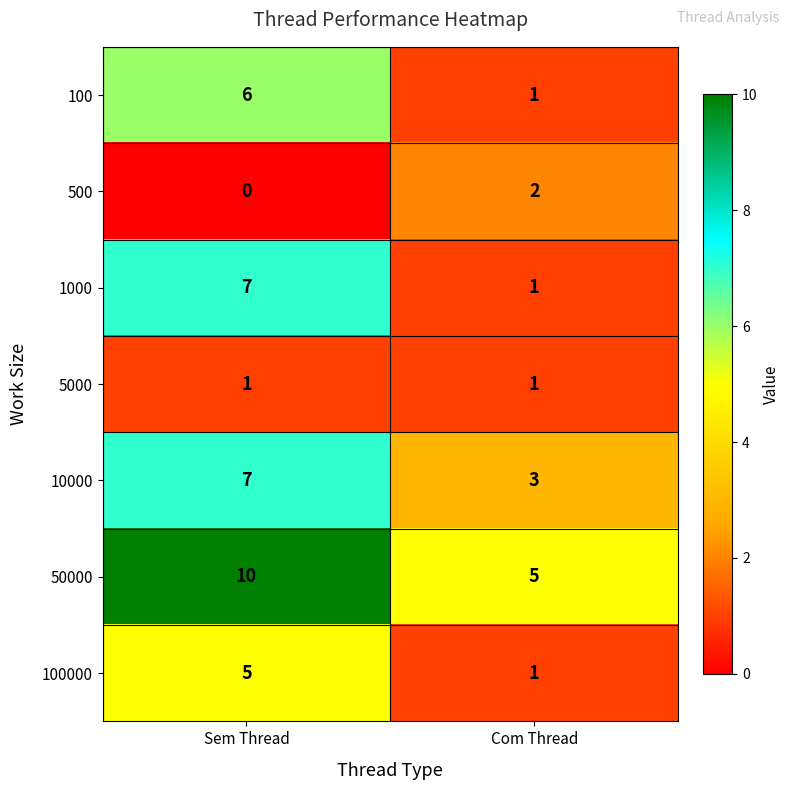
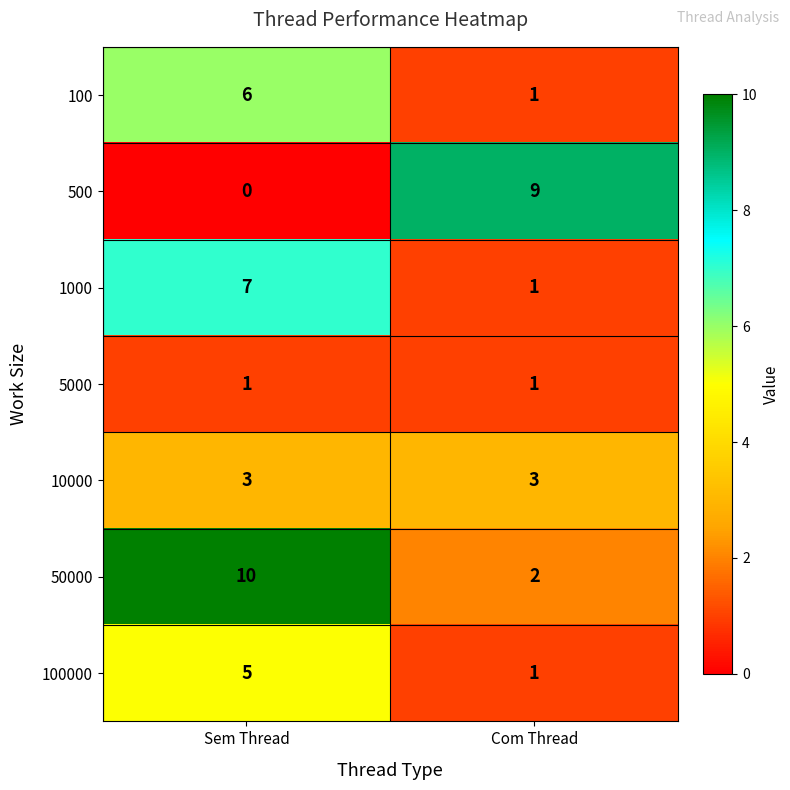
  {
    "100": {
      "Sem Thread": 6,
      "Com Thread": 1
    },
    "500": {
      "Sem Thread": 0,
-     "Com Thread": 2
+     "Com Thread": 9
    },
    "1000": {
      "Sem Thread": 7,
      "Com Thread": 1
    },
    "5000": {
      "Sem Thread": 1,
      "Com Thread": 1
    },
    "10000": {
-     "Sem Thread": 7,
+     "Sem Thread": 3,
      "Com Thread": 3
    },
    "50000": {
      "Sem Thread": 10,
-     "Com Thread": 5
+     "Com Thread": 2
    },
    "100000": {
      "Sem Thread": 5,
      "Com Thread": 1
    }
  }
